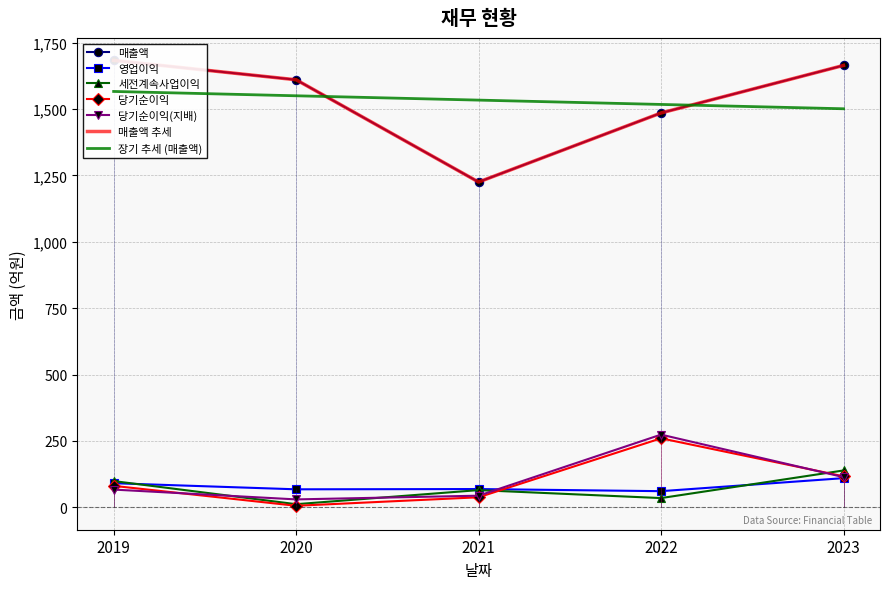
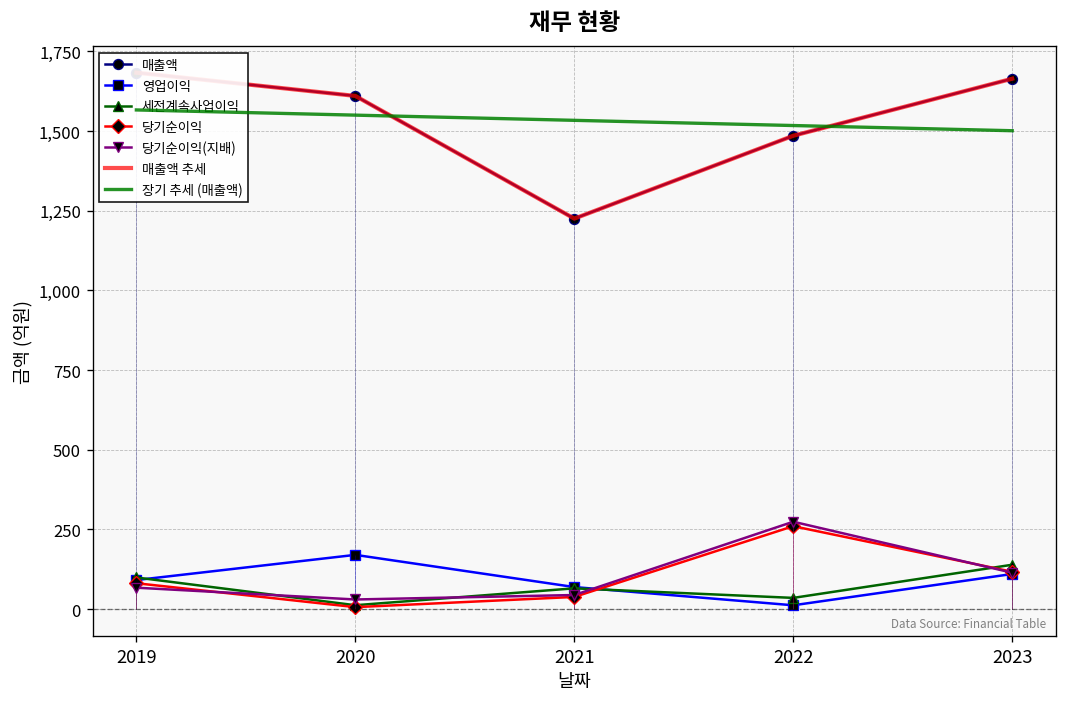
  {
    "영업이익": {
-     "2020": 70,
-     "2022": 60
+     "2020": 170,
+     "2022": 10
    },
    "당기순이익(지배)": {
      "2019": 70,
      "2020": 30,
      "2022": 270
    }
  }
